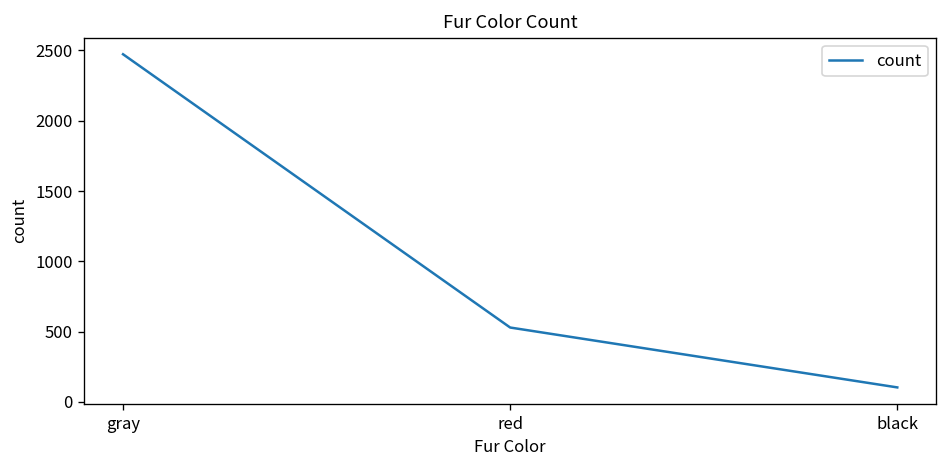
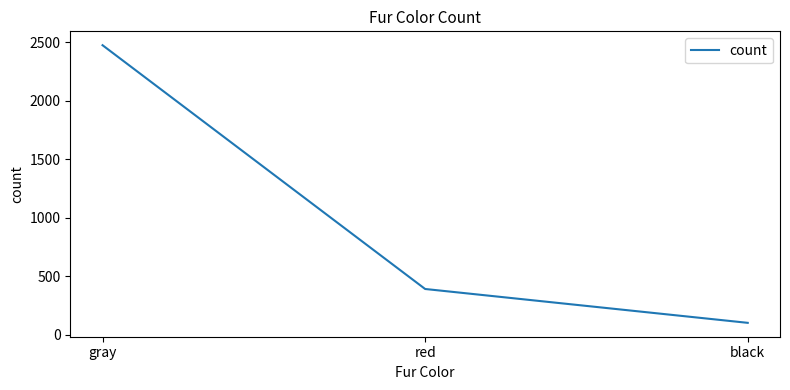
  {
    "gray": 2470,
-   "red": 530,
+   "red": 390,
    "black": 100
  }
